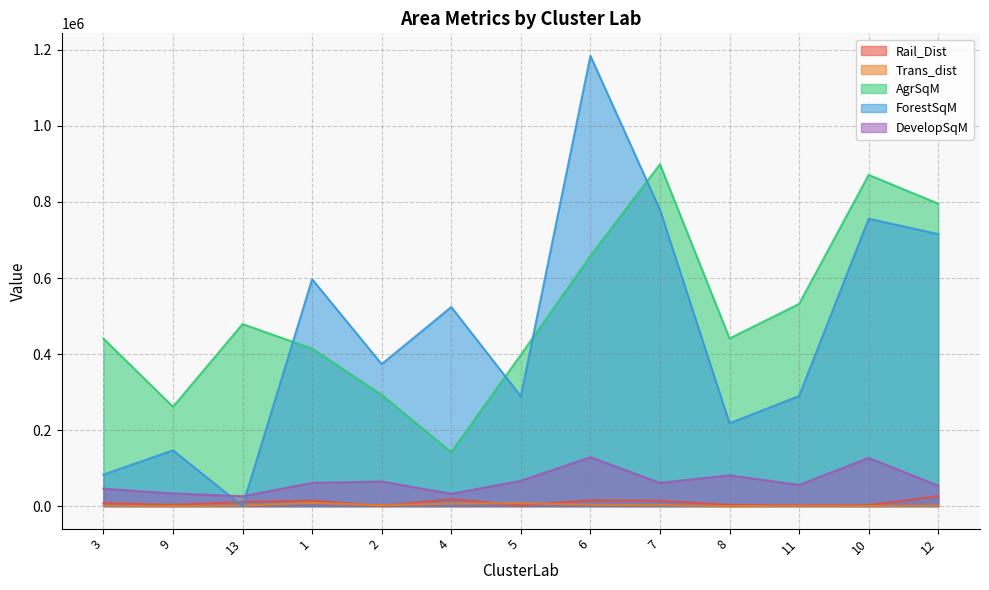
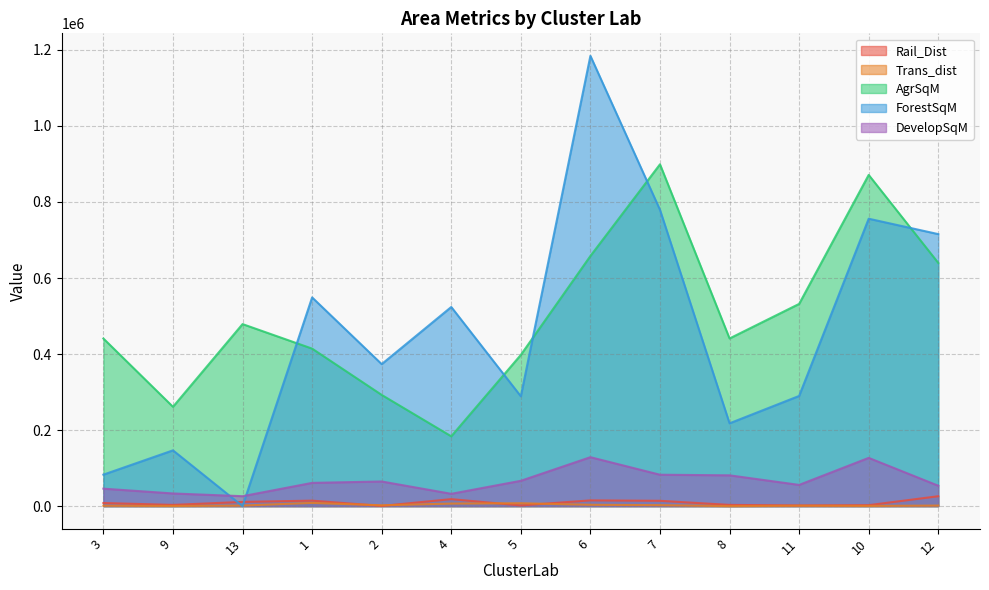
  {
    "AgrSqM": {
      "3": 440000,
      "9": 260000,
      "13": 480000,
      "1": 410000,
      "2": 290000,
-     "4": 140000,
+     "4": 180000,
      "5": 400000,
      "6": 660000,
      "7": 900000,
      "8": 440000,
      "11": 530000,
      "10": 870000,
-     "12": 800000
+     "12": 640000
    },
    "ForestSqM": {
      "3": 80000,
      "9": 150000,
-     "1": 600000,
+     "1": 550000,
      "2": 370000,
      "4": 520000,
      "5": 290000,
      "6": 1180000,
      "7": 780000,
      "8": 220000,
      "11": 290000,
      "10": 760000,
      "12": 720000
    },
    "DevelopSqM": {
      "3": 50000,
      "9": 30000,
      "13": 30000,
      "1": 60000,
      "2": 60000,
      "4": 30000,
      "5": 70000,
      "6": 130000,
-     "7": 60000,
+     "7": 80000,
      "8": 80000,
      "11": 60000,
      "10": 130000,
      "12": 50000
    }
  }
